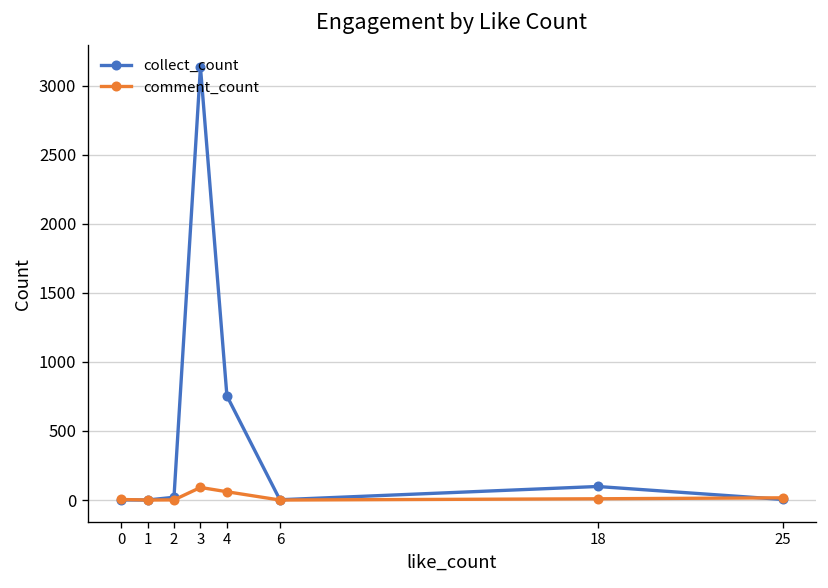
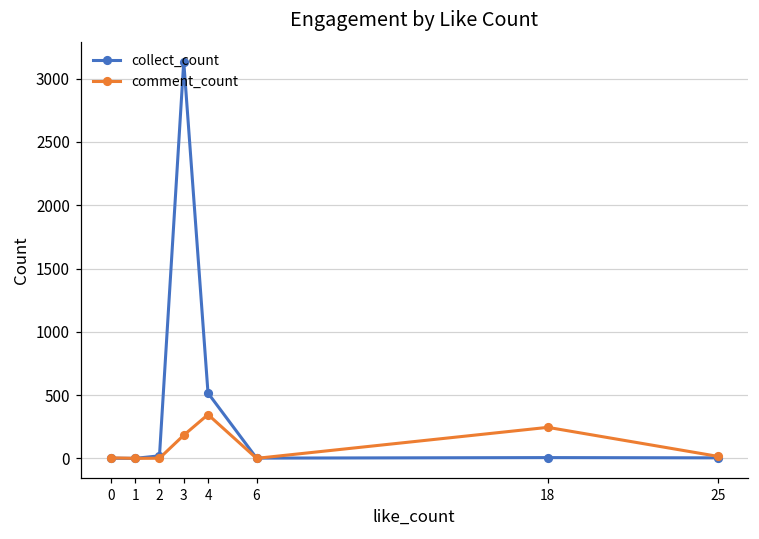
  {
    "collect_count": {
      "3": 3140,
-     "4": 750,
-     "18": 100
+     "4": 520,
+     "18": 10
    },
    "comment_count": {
-     "3": 90,
-     "4": 60,
-     "18": 10
+     "3": 180,
+     "4": 350,
+     "18": 250
    }
  }
